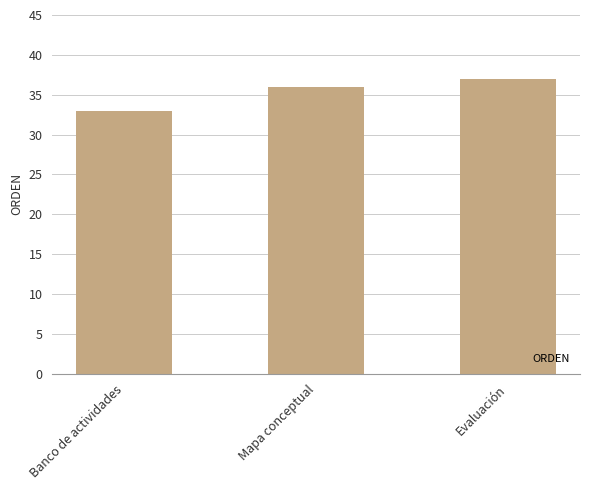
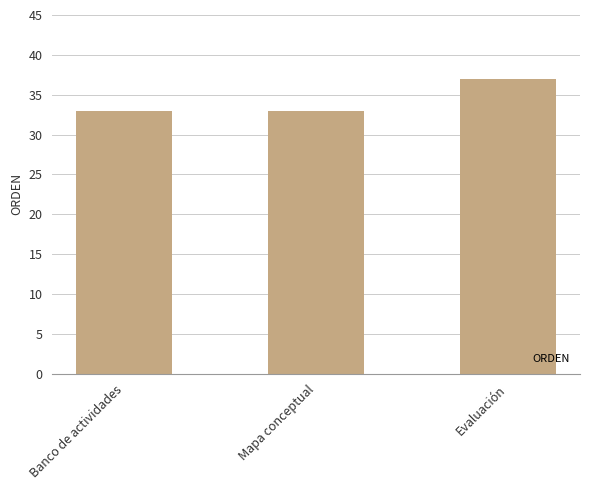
  {
    "Banco de actividades": 33,
-   "Mapa conceptual": 36,
+   "Mapa conceptual": 33,
    "Evaluación": 37
  }
